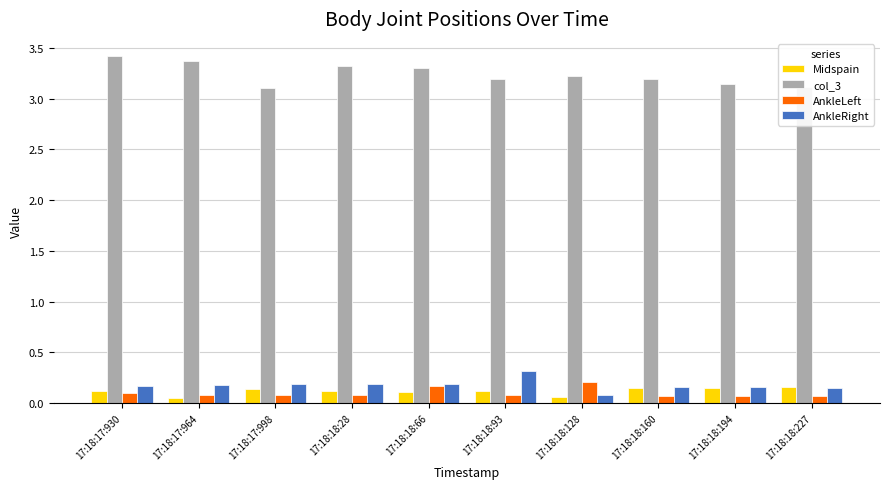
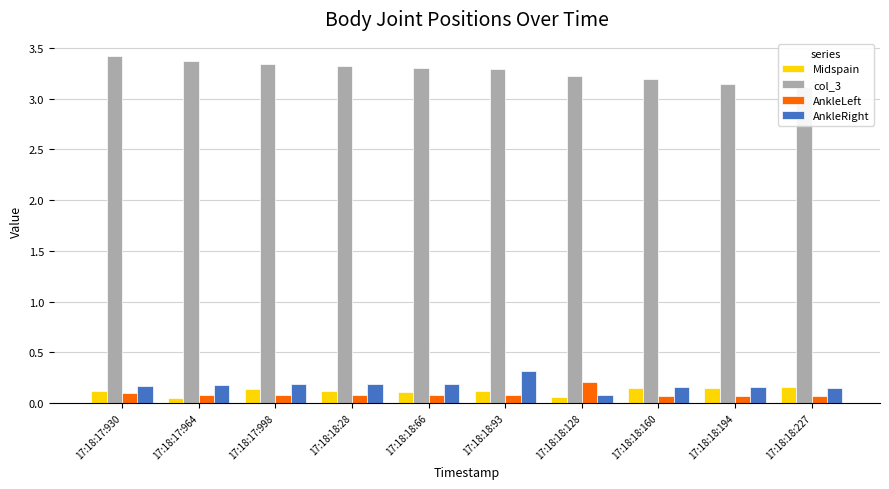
  {
    "Midspain": {
      "17:18:17:930": 0.12,
      "17:18:17:964": 0.04,
      "17:18:17:998": 0.14,
      "17:18:18:28": 0.12,
      "17:18:18:66": 0.11,
      "17:18:18:93": 0.12,
      "17:18:18:128": 0.06,
      "17:18:18:160": 0.15,
      "17:18:18:194": 0.15,
      "17:18:18:227": 0.15
    },
    "col_3": {
      "17:18:17:930": 3.42,
      "17:18:17:964": 3.37,
-     "17:18:17:998": 3.10,
+     "17:18:17:998": 3.34,
      "17:18:18:28": 3.32,
      "17:18:18:66": 3.30,
-     "17:18:18:93": 3.20,
+     "17:18:18:93": 3.29,
      "17:18:18:128": 3.22,
      "17:18:18:160": 3.20,
      "17:18:18:194": 3.15
    },
    "AnkleLeft": {
      "17:18:17:930": 0.09,
      "17:18:17:964": 0.08,
      "17:18:17:998": 0.08,
      "17:18:18:28": 0.08,
-     "17:18:18:66": 0.17,
+     "17:18:18:66": 0.08,
      "17:18:18:93": 0.08,
      "17:18:18:128": 0.20,
      "17:18:18:160": 0.07,
      "17:18:18:194": 0.07,
      "17:18:18:227": 0.07
    },
    "AnkleRight": {
      "17:18:17:930": 0.17,
      "17:18:17:964": 0.17,
      "17:18:17:998": 0.18,
      "17:18:18:28": 0.19,
      "17:18:18:66": 0.19,
      "17:18:18:93": 0.32,
      "17:18:18:128": 0.08,
      "17:18:18:160": 0.16,
      "17:18:18:194": 0.15,
      "17:18:18:227": 0.15
    }
  }
